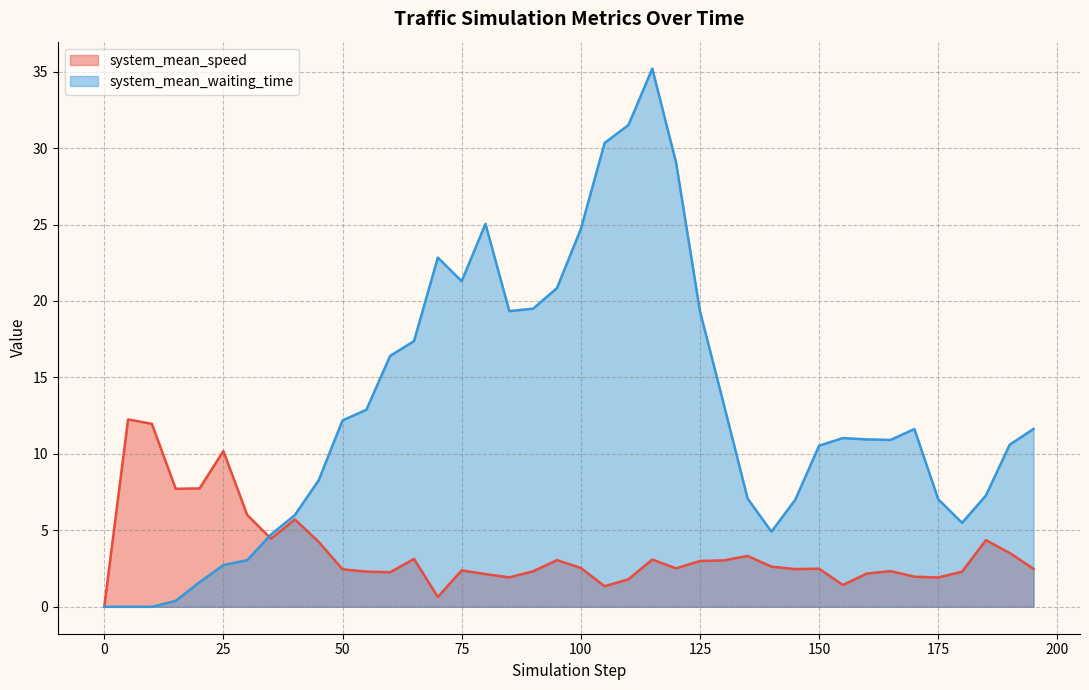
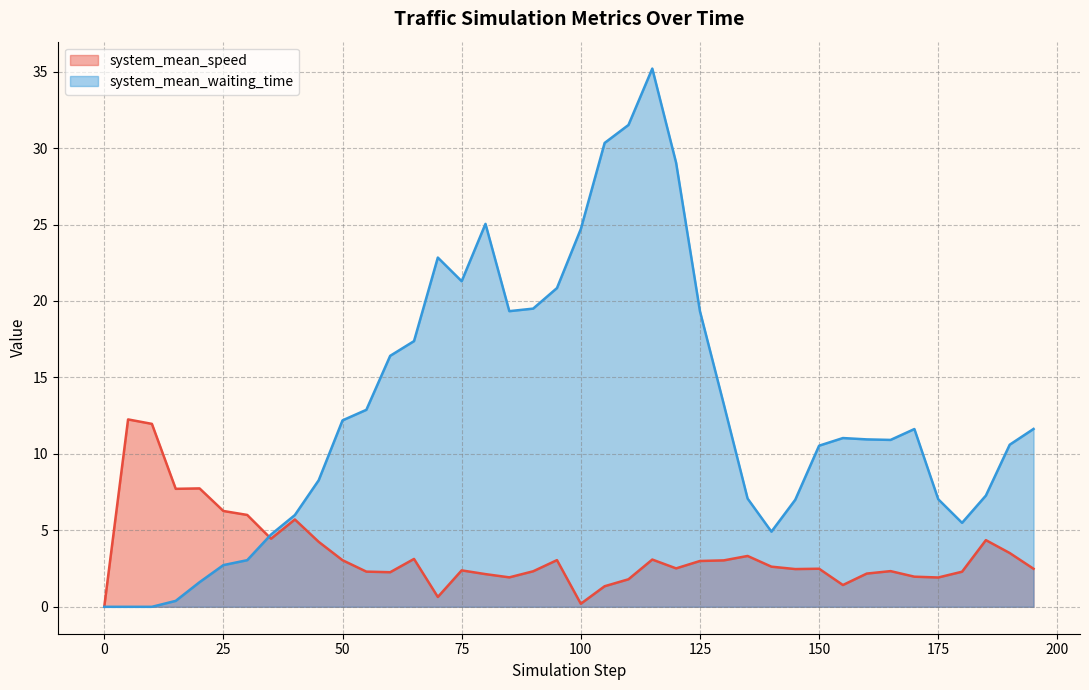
  {
    "system_mean_speed": {
-     "25": 10.2,
-     "50": 2.5,
+     "25": 6.3,
+     "50": 3.0,
      "75": 2.4,
-     "100": 2.5,
+     "100": 0.2,
      "125": 3.0,
      "150": 2.5,
      "175": 1.9
    },
    "system_mean_waiting_time": {
      "25": 2.7,
      "50": 12.2,
      "75": 21.3,
      "100": 24.7,
      "125": 19.3,
      "150": 10.5,
      "175": 7.0
    }
  }
